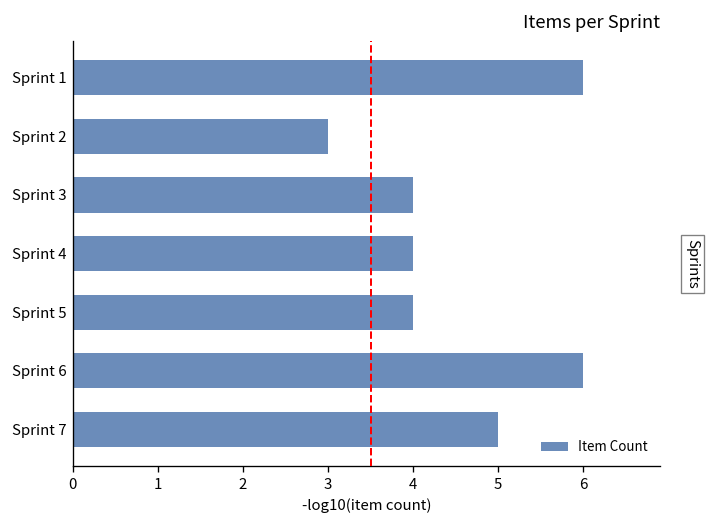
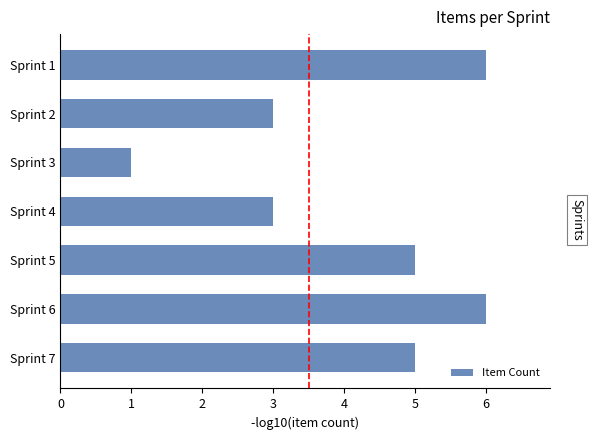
  {
    "Sprint 1": 6,
    "Sprint 2": 3,
-   "Sprint 3": 4,
-   "Sprint 4": 4,
-   "Sprint 5": 4,
+   "Sprint 3": 1,
+   "Sprint 4": 3,
+   "Sprint 5": 5,
    "Sprint 6": 6,
    "Sprint 7": 5
  }
